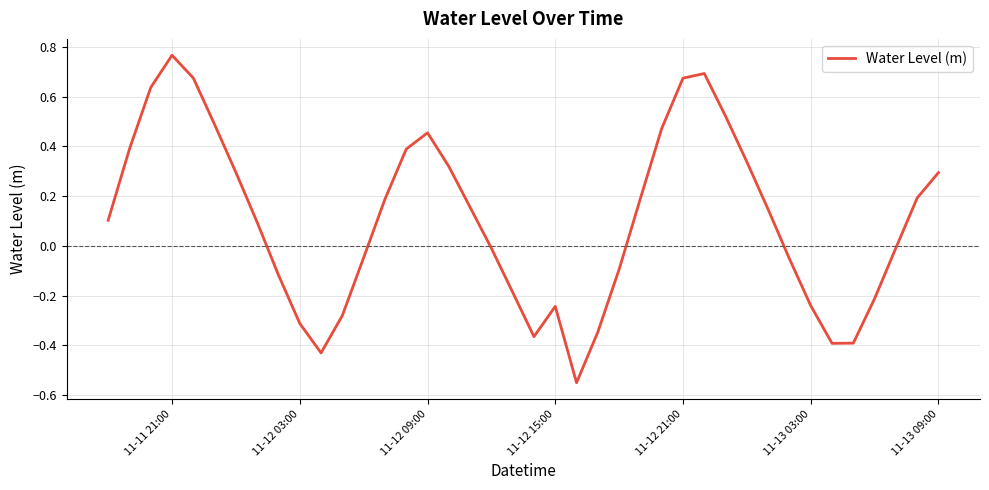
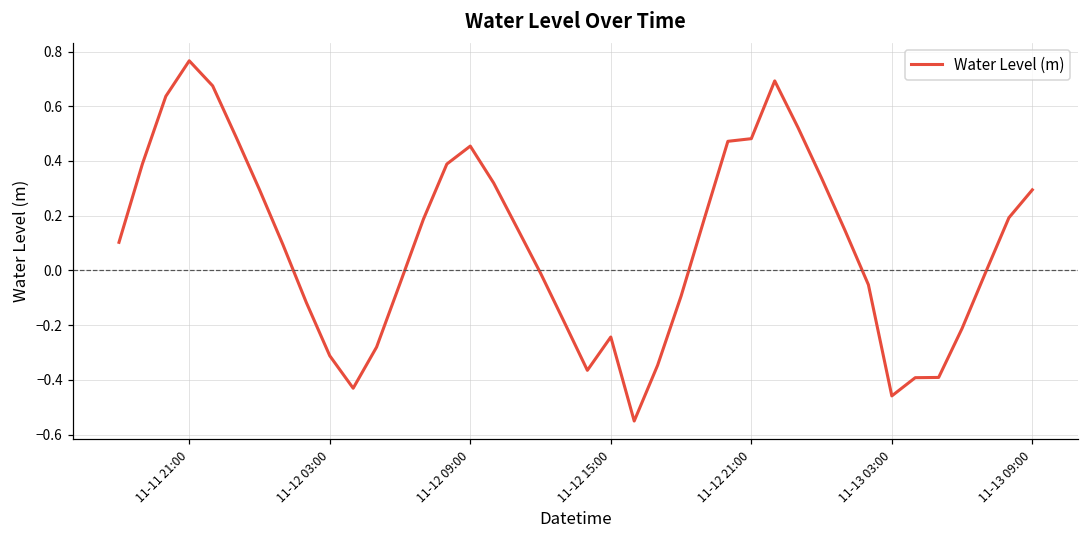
  {
    "11-11 21:00": 0.77,
    "11-12 03:00": -0.31,
    "11-12 09:00": 0.45,
    "11-12 15:00": -0.24,
-   "11-12 21:00": 0.67,
-   "11-13 03:00": -0.24,
+   "11-12 21:00": 0.48,
+   "11-13 03:00": -0.46,
    "11-13 09:00": 0.29
  }
